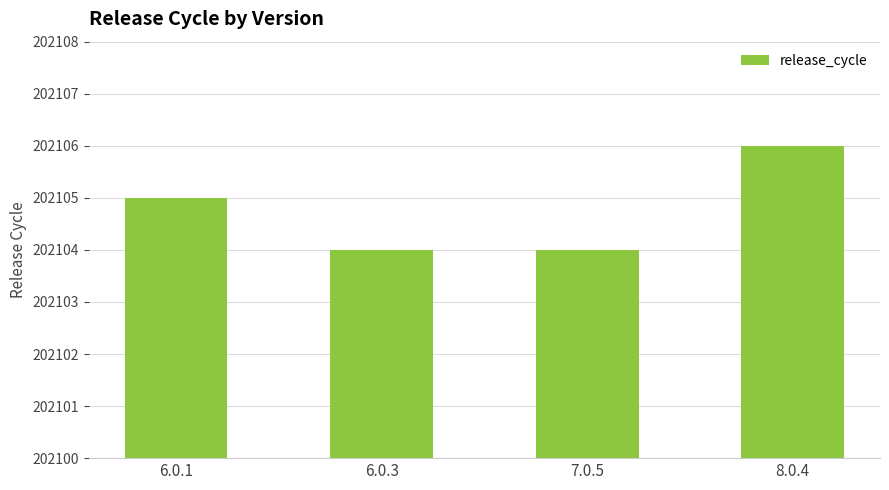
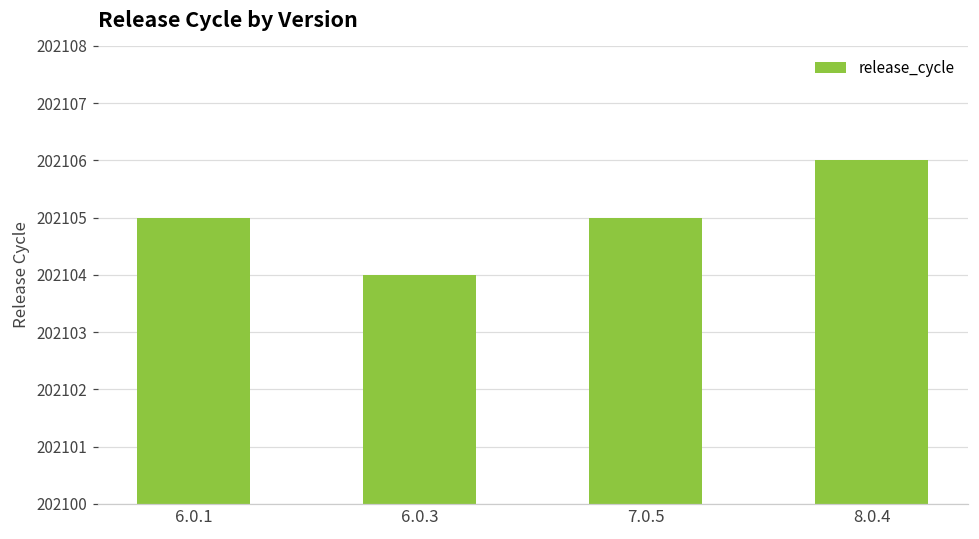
  {
    "6.0.1": 202105,
    "6.0.3": 202104,
-   "7.0.5": 202104,
+   "7.0.5": 202105,
    "8.0.4": 202106
  }
